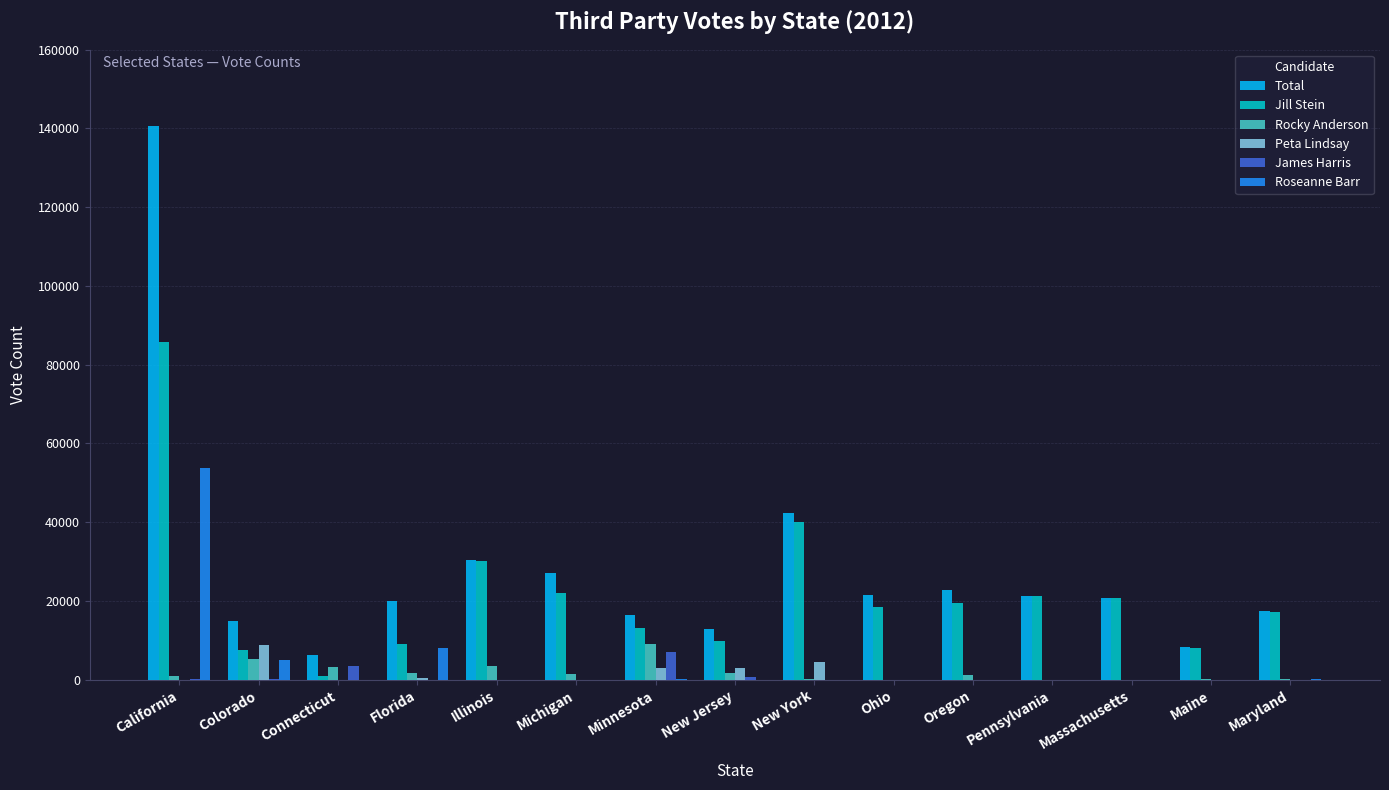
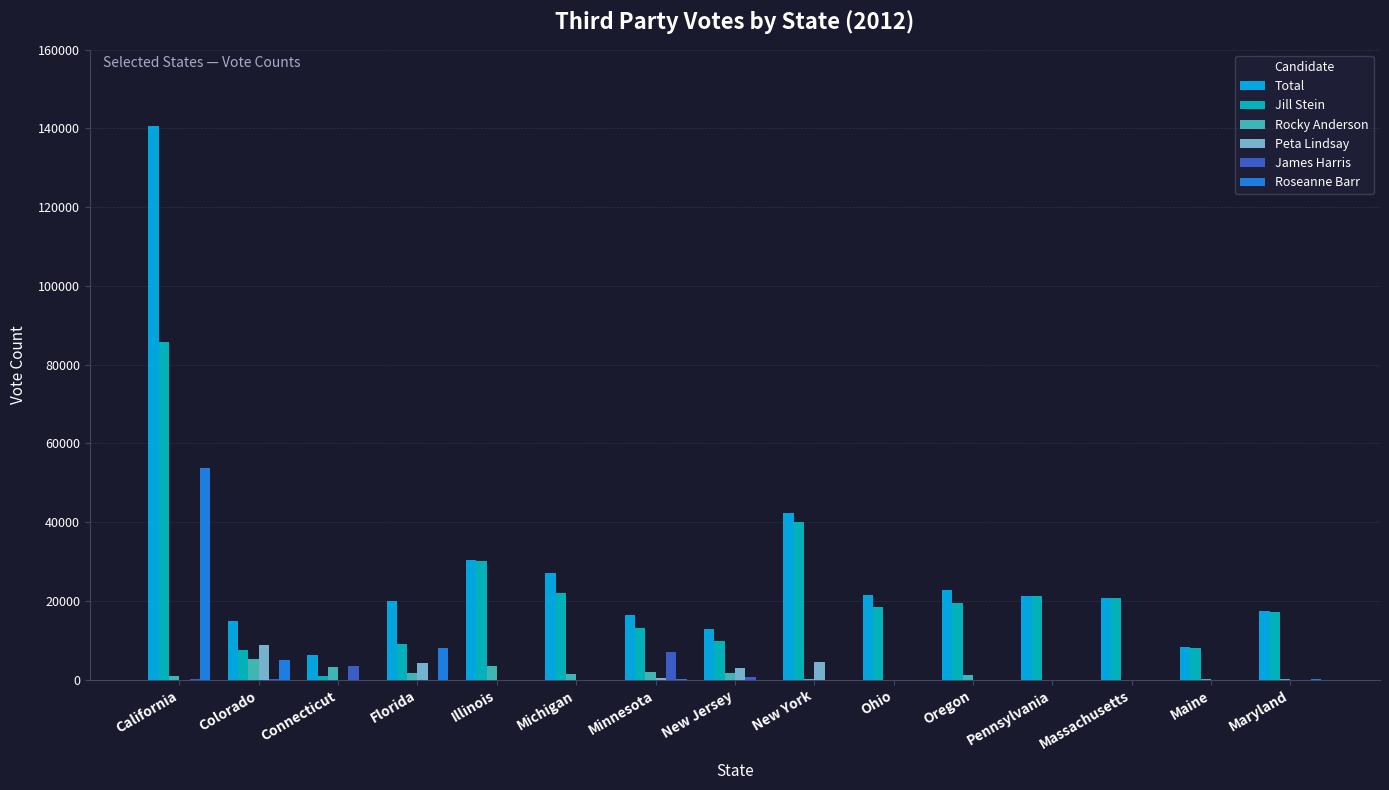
  {
    "Rocky Anderson": {
      "California": 1000,
      "Colorado": 5000,
      "Connecticut": 3000,
      "Florida": 2000,
      "Illinois": 4000,
      "Michigan": 1000,
-     "Minnesota": 9000,
+     "Minnesota": 2000,
      "New Jersey": 2000,
      "Ohio": 0,
      "Oregon": 1000,
      "Pennsylvania": 0,
      "Massachusetts": 0
    },
    "Peta Lindsay": {
      "California": 0,
      "Colorado": 9000,
      "Connecticut": 0,
-     "Florida": 0,
+     "Florida": 4000,
      "Illinois": 0,
      "Michigan": 0,
-     "Minnesota": 3000,
+     "Minnesota": 0,
      "New Jersey": 3000,
      "New York": 5000,
      "Ohio": 0,
      "Oregon": 0,
      "Pennsylvania": 0,
      "Massachusetts": 0,
      "Maine": 0,
      "Maryland": 0
    },
    "James Harris": {
      "Connecticut": 4000,
      "Florida": 0,
      "Illinois": 0,
      "Michigan": 0,
      "Minnesota": 7000,
      "New Jersey": 1000,
      "Ohio": 0,
      "Oregon": 0,
      "Pennsylvania": 0,
      "Massachusetts": 0,
      "Maine": 0,
      "Maryland": 0
    }
  }
